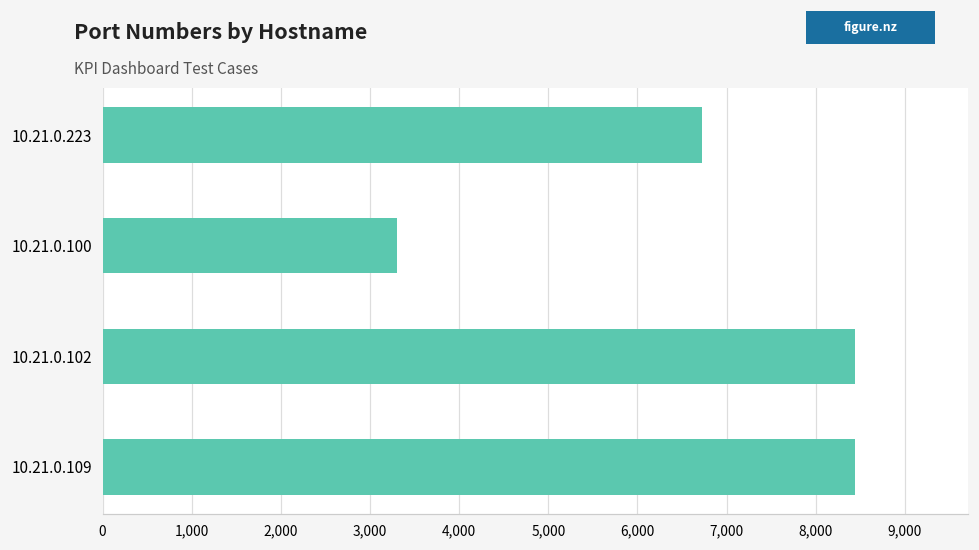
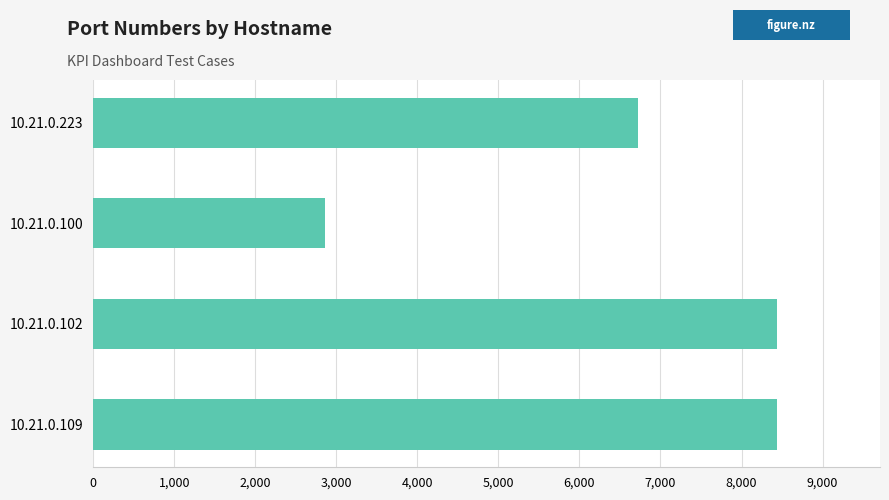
  {
    "10.21.0.223": "6,700",
-   "10.21.0.100": "3,300",
+   "10.21.0.100": "2,900",
    "10.21.0.102": "8,400",
    "10.21.0.109": "8,400"
  }
